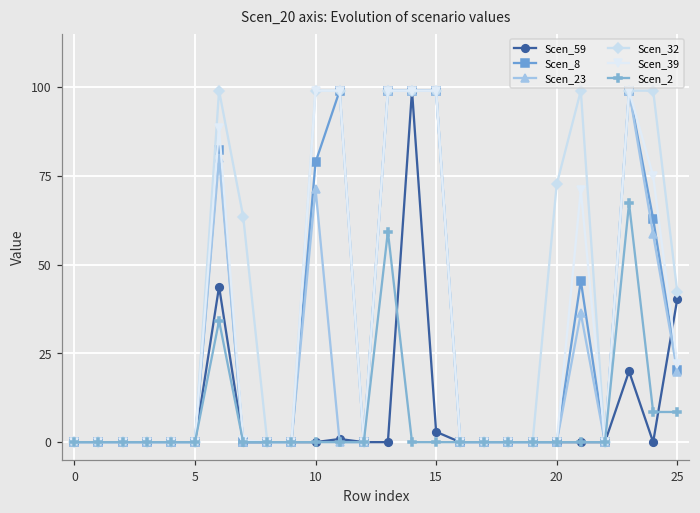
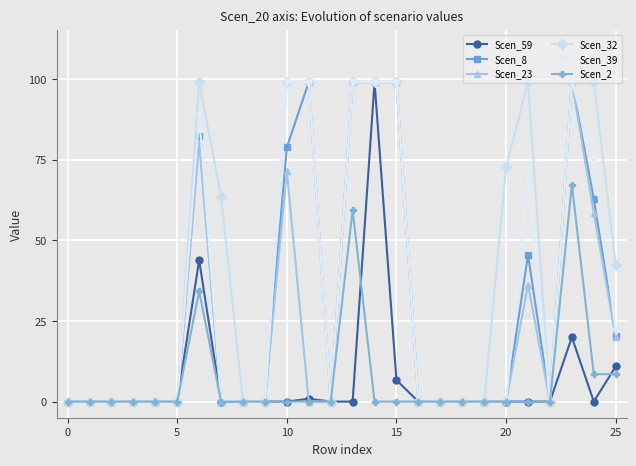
  {
    "Scen_59": {
-     "15": 3,
-     "25": 40
+     "15": 7,
+     "25": 11
    }
  }
